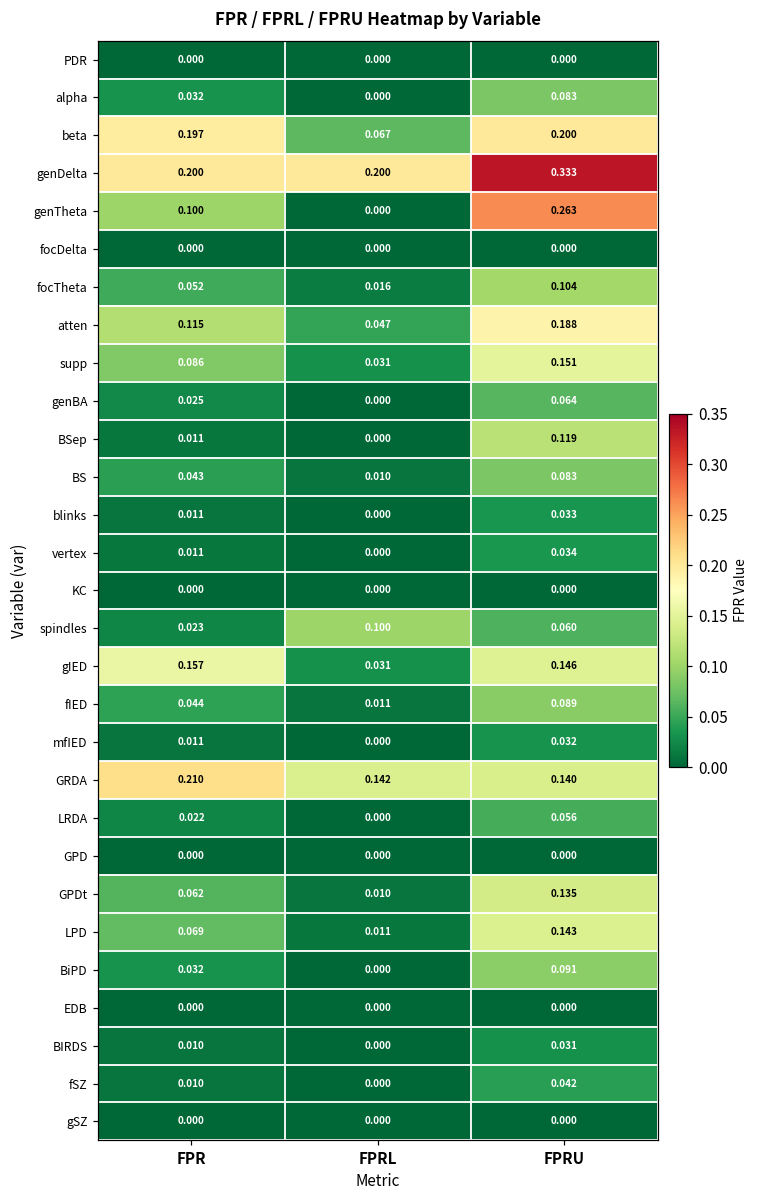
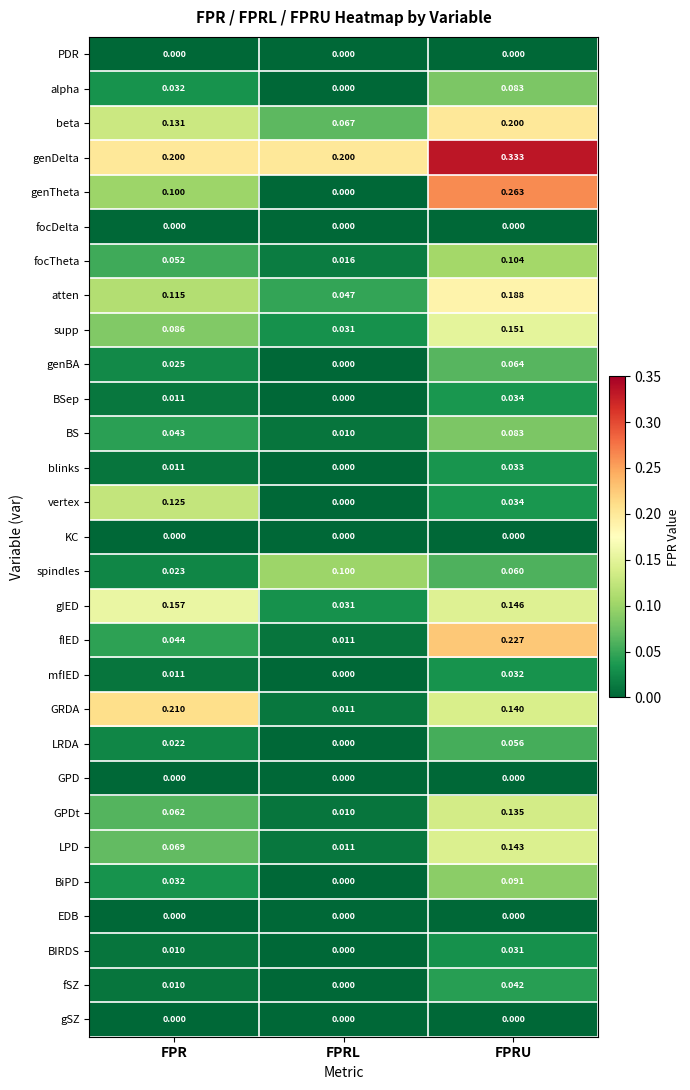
  {
    "PDR": {
      "FPR": 0.000,
      "FPRL": 0.000,
      "FPRU": 0.000
    },
    "alpha": {
      "FPR": 0.032,
      "FPRL": 0.000,
      "FPRU": 0.083
    },
    "beta": {
-     "FPR": 0.197,
+     "FPR": 0.131,
      "FPRL": 0.067,
      "FPRU": 0.200
    },
    "genDelta": {
      "FPR": 0.200,
      "FPRL": 0.200,
      "FPRU": 0.333
    },
    "genTheta": {
      "FPR": 0.100,
      "FPRL": 0.000,
      "FPRU": 0.263
    },
    "focDelta": {
      "FPR": 0.000,
      "FPRL": 0.000,
      "FPRU": 0.000
    },
    "focTheta": {
      "FPR": 0.052,
      "FPRL": 0.016,
      "FPRU": 0.104
    },
    "atten": {
      "FPR": 0.115,
      "FPRL": 0.047,
      "FPRU": 0.188
    },
    "supp": {
      "FPR": 0.086,
      "FPRL": 0.031,
      "FPRU": 0.151
    },
    "genBA": {
      "FPR": 0.025,
      "FPRL": 0.000,
      "FPRU": 0.064
    },
    "BSep": {
      "FPR": 0.011,
      "FPRL": 0.000,
-     "FPRU": 0.119
+     "FPRU": 0.034
    },
    "BS": {
      "FPR": 0.043,
      "FPRL": 0.010,
      "FPRU": 0.083
    },
    "blinks": {
      "FPR": 0.011,
      "FPRL": 0.000,
      "FPRU": 0.033
    },
    "vertex": {
-     "FPR": 0.011,
+     "FPR": 0.125,
      "FPRL": 0.000,
      "FPRU": 0.034
    },
    "KC": {
      "FPR": 0.000,
      "FPRL": 0.000,
      "FPRU": 0.000
    },
    "spindles": {
      "FPR": 0.023,
      "FPRL": 0.100,
      "FPRU": 0.060
    },
    "gIED": {
      "FPR": 0.157,
      "FPRL": 0.031,
      "FPRU": 0.146
    },
    "fIED": {
      "FPR": 0.044,
      "FPRL": 0.011,
-     "FPRU": 0.089
+     "FPRU": 0.227
    },
    "mfIED": {
      "FPR": 0.011,
      "FPRL": 0.000,
      "FPRU": 0.032
    },
    "GRDA": {
      "FPR": 0.210,
-     "FPRL": 0.142,
+     "FPRL": 0.011,
      "FPRU": 0.140
    },
    "LRDA": {
      "FPR": 0.022,
      "FPRL": 0.000,
      "FPRU": 0.056
    },
    "GPD": {
      "FPR": 0.000,
      "FPRL": 0.000,
      "FPRU": 0.000
    },
    "GPDt": {
      "FPR": 0.062,
      "FPRL": 0.010,
      "FPRU": 0.135
    },
    "LPD": {
      "FPR": 0.069,
      "FPRL": 0.011,
      "FPRU": 0.143
    },
    "BiPD": {
      "FPR": 0.032,
      "FPRL": 0.000,
      "FPRU": 0.091
    },
    "EDB": {
      "FPR": 0.000,
      "FPRL": 0.000,
      "FPRU": 0.000
    },
    "BIRDS": {
      "FPR": 0.010,
      "FPRL": 0.000,
      "FPRU": 0.031
    },
    "fSZ": {
      "FPR": 0.010,
      "FPRL": 0.000,
      "FPRU": 0.042
    },
    "gSZ": {
      "FPR": 0.000,
      "FPRL": 0.000,
      "FPRU": 0.000
    }
  }
